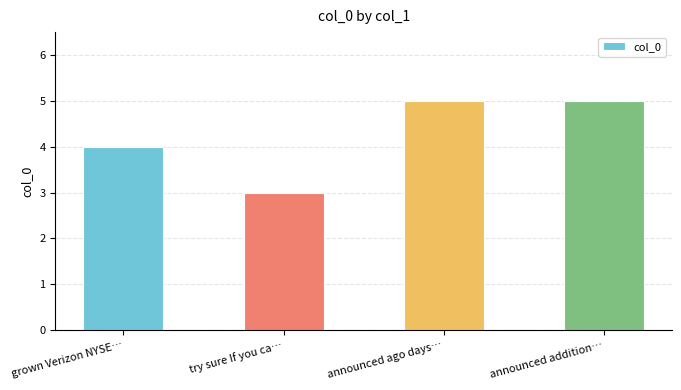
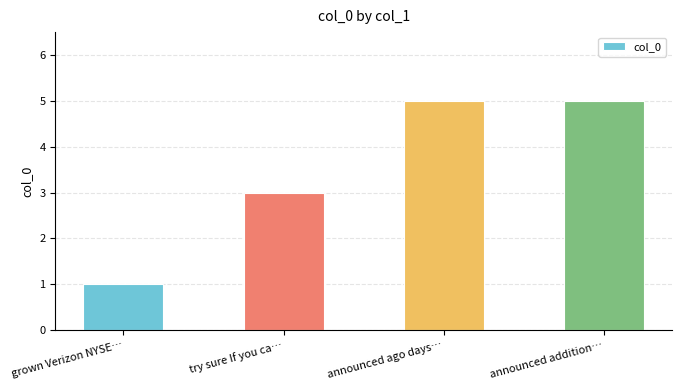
  {
-   "grown Verizon NYSE…": 4,
+   "grown Verizon NYSE…": 1,
    "try sure If you ca…": 3,
    "announced ago days…": 5,
    "announced addition…": 5
  }
